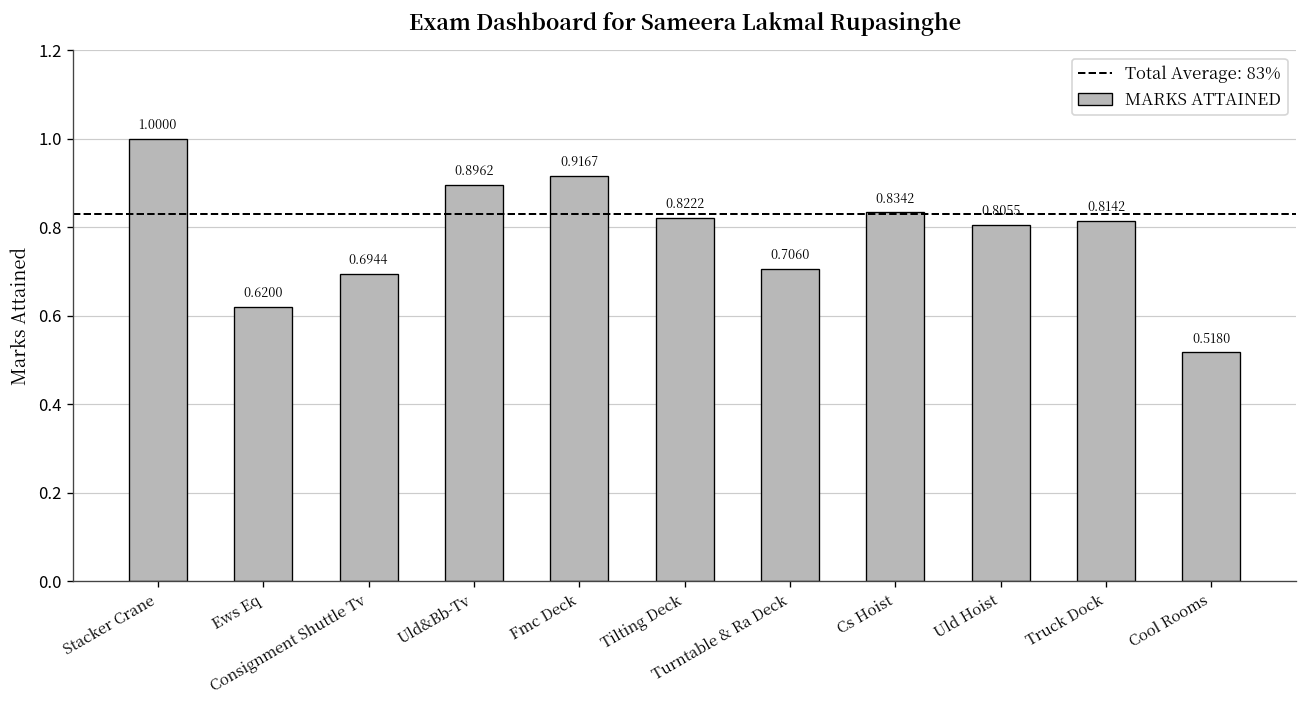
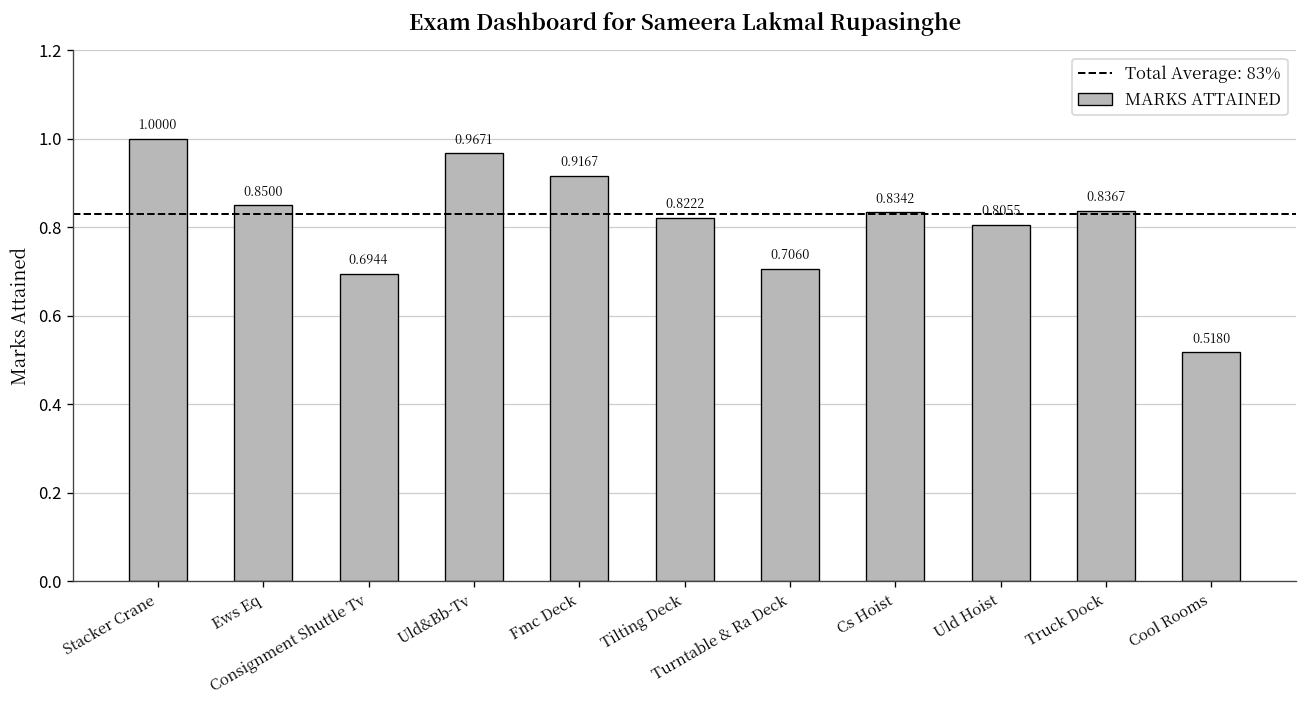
  {
    "Stacker Crane": 1.0000,
-   "Ews Eq": 0.6200,
+   "Ews Eq": 0.8500,
    "Consignment Shuttle Tv": 0.6944,
-   "Uld&Bb-Tv": 0.8962,
+   "Uld&Bb-Tv": 0.9671,
    "Fmc Deck": 0.9167,
    "Tilting Deck": 0.8222,
    "Turntable & Ra Deck": 0.7060,
    "Cs Hoist": 0.8342,
    "Uld Hoist": 0.8055,
-   "Truck Dock": 0.8142,
+   "Truck Dock": 0.8367,
    "Cool Rooms": 0.5180
  }
